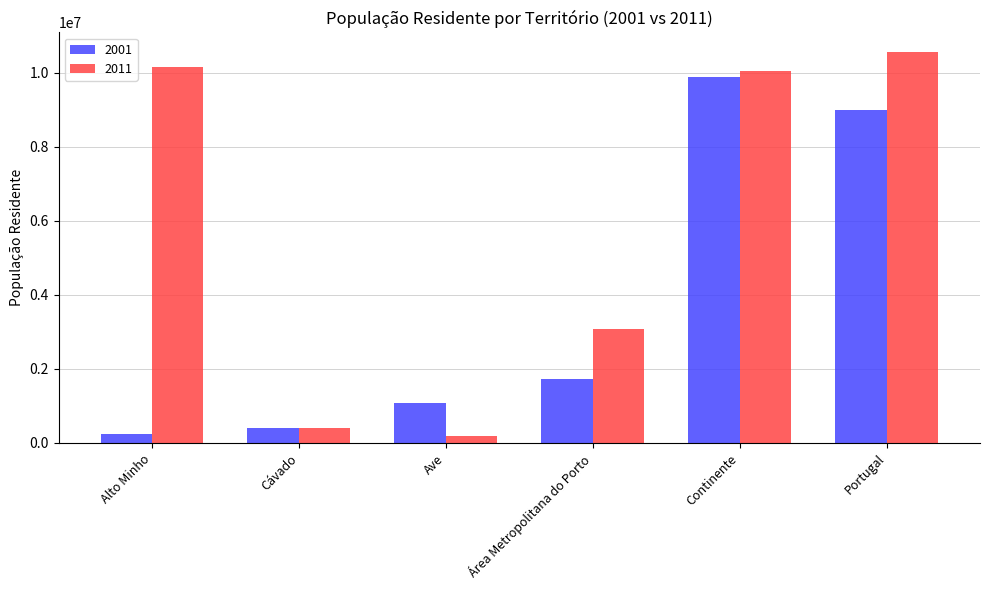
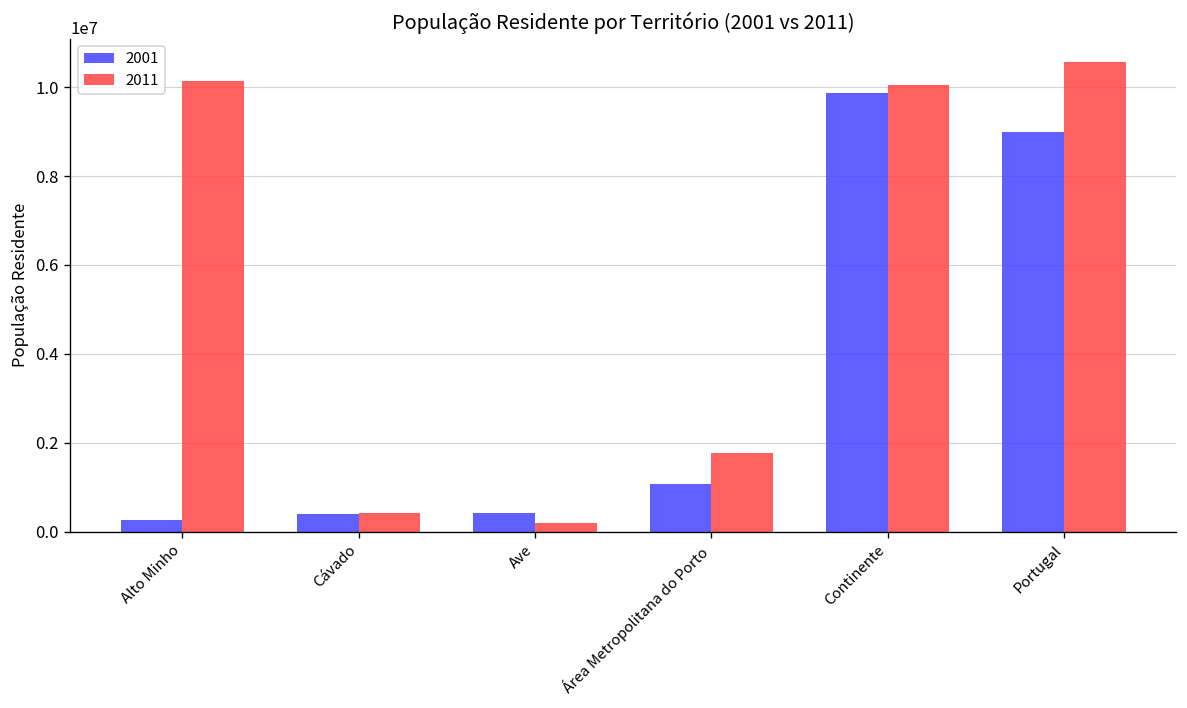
  {
    "2001": {
      "Alto Minho": 300000,
      "Cávado": 400000,
-     "Ave": 1100000,
-     "Área Metropolitana do Porto": 1700000,
+     "Ave": 400000,
+     "Área Metropolitana do Porto": 1100000,
      "Continente": 9900000,
      "Portugal": 9000000
    },
    "2011": {
      "Alto Minho": 10100000,
      "Cávado": 400000,
      "Ave": 200000,
-     "Área Metropolitana do Porto": 3100000,
+     "Área Metropolitana do Porto": 1800000,
      "Continente": 10000000,
      "Portugal": 10600000
    }
  }
